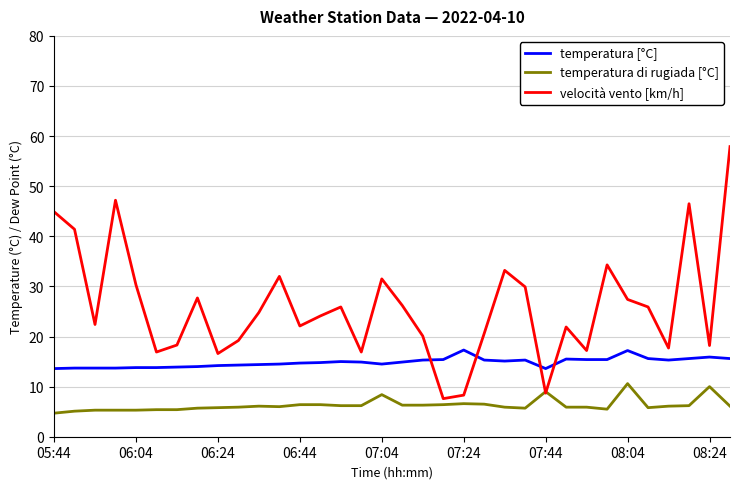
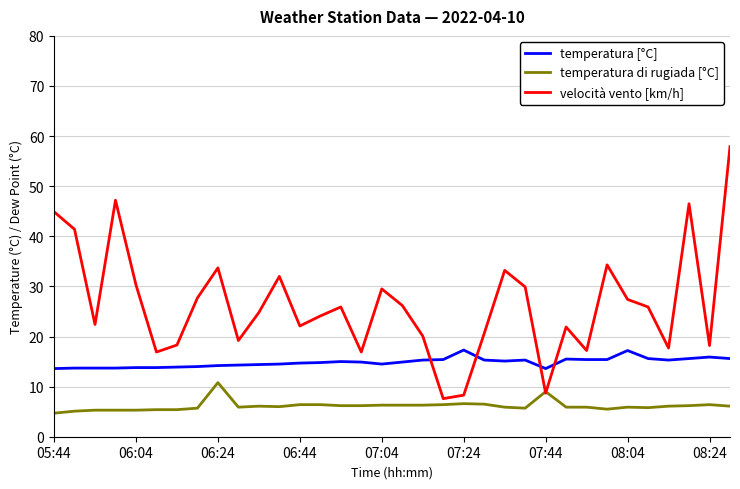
  {
    "temperatura [°C]": {
      "05:44": 14,
      "06:04": 14,
      "06:24": 14,
      "06:44": 15,
      "07:04": 15,
      "07:24": 17,
      "07:44": 14,
      "08:04": 17,
      "08:24": 16
    },
    "temperatura di rugiada [°C]": {
      "05:44": 5,
      "06:04": 5,
-     "06:24": 6,
+     "06:24": 11,
      "06:44": 6,
-     "07:04": 8,
+     "07:04": 6,
      "07:24": 7,
-     "08:04": 11,
-     "08:24": 10
+     "08:04": 6,
+     "08:24": 6
    },
    "velocità vento [km/h]": {
      "05:44": 45,
      "06:04": 30,
-     "06:24": 17,
+     "06:24": 34,
      "06:44": 22,
-     "07:04": 32,
+     "07:04": 30,
      "07:24": 8,
      "08:04": 27,
      "08:24": 18
    }
  }
